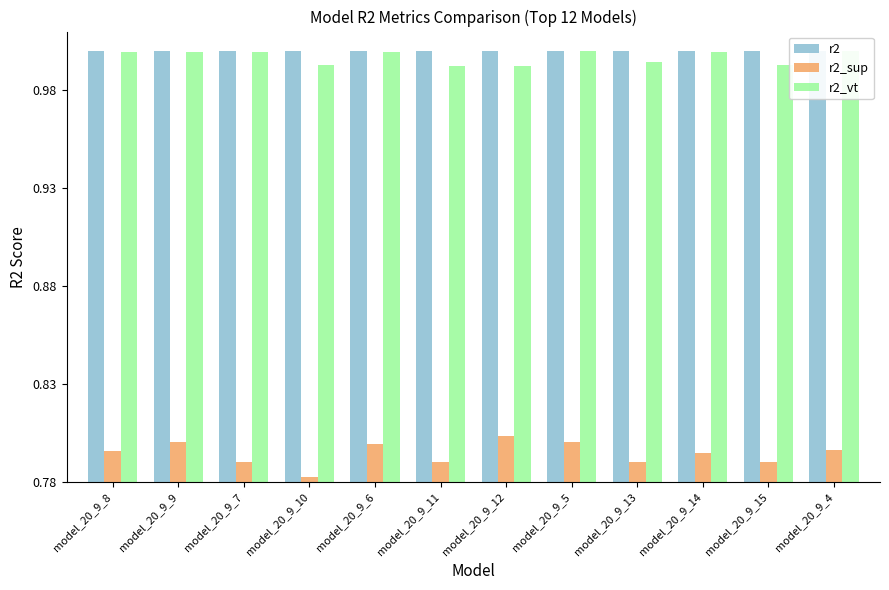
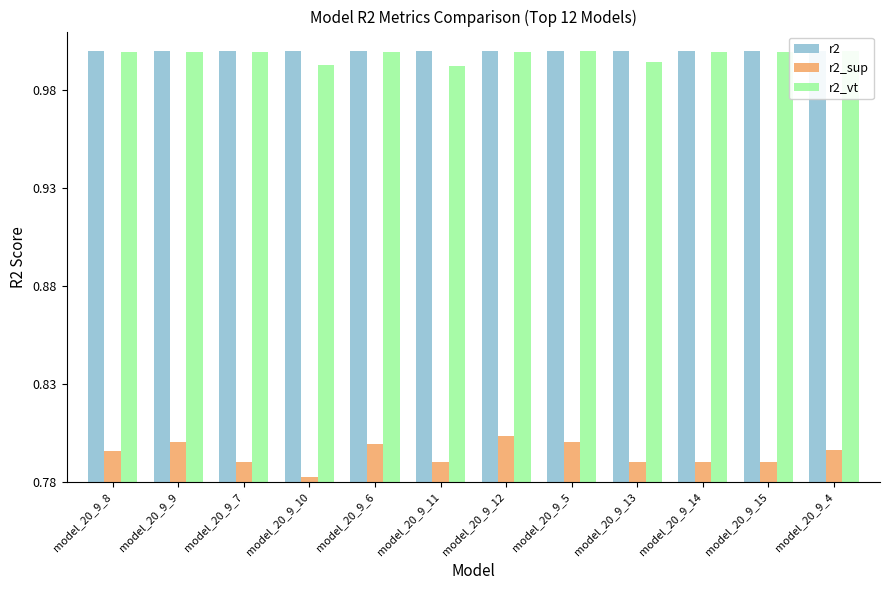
  {
    "r2": {
      "model_20_9_8": 1.000,
      "model_20_9_9": 1.000,
      "model_20_9_7": 1.000,
      "model_20_9_10": 1.000,
      "model_20_9_6": 1.000,
      "model_20_9_11": 1.000,
      "model_20_9_12": 1.000,
      "model_20_9_5": 1.000,
      "model_20_9_13": 1.000,
      "model_20_9_14": 1.000,
      "model_20_9_15": 1.000
    },
    "r2_sup": {
      "model_20_9_8": 0.796,
      "model_20_9_9": 0.800,
      "model_20_9_7": 0.790,
      "model_20_9_10": 0.782,
      "model_20_9_6": 0.800,
      "model_20_9_11": 0.790,
      "model_20_9_12": 0.803,
      "model_20_9_5": 0.801,
      "model_20_9_13": 0.790,
-     "model_20_9_14": 0.795,
+     "model_20_9_14": 0.790,
      "model_20_9_15": 0.790,
      "model_20_9_4": 0.796
    },
    "r2_vt": {
      "model_20_9_8": 1.000,
      "model_20_9_9": 1.000,
      "model_20_9_7": 1.000,
      "model_20_9_10": 0.993,
      "model_20_9_6": 1.000,
      "model_20_9_11": 0.992,
-     "model_20_9_12": 0.992,
+     "model_20_9_12": 1.000,
      "model_20_9_5": 1.000,
      "model_20_9_13": 0.995,
      "model_20_9_14": 0.999,
-     "model_20_9_15": 0.993
+     "model_20_9_15": 0.999
    }
  }
